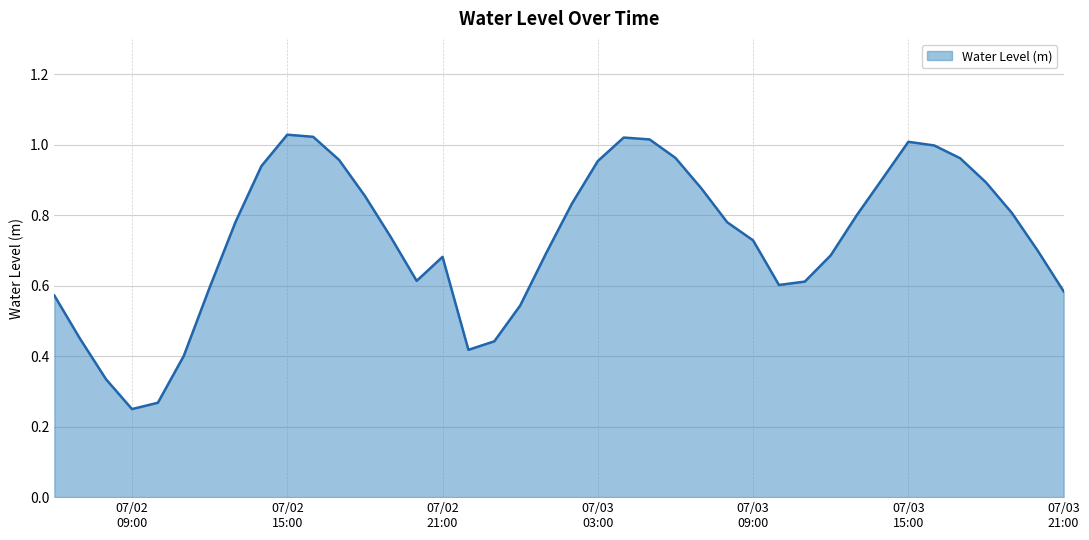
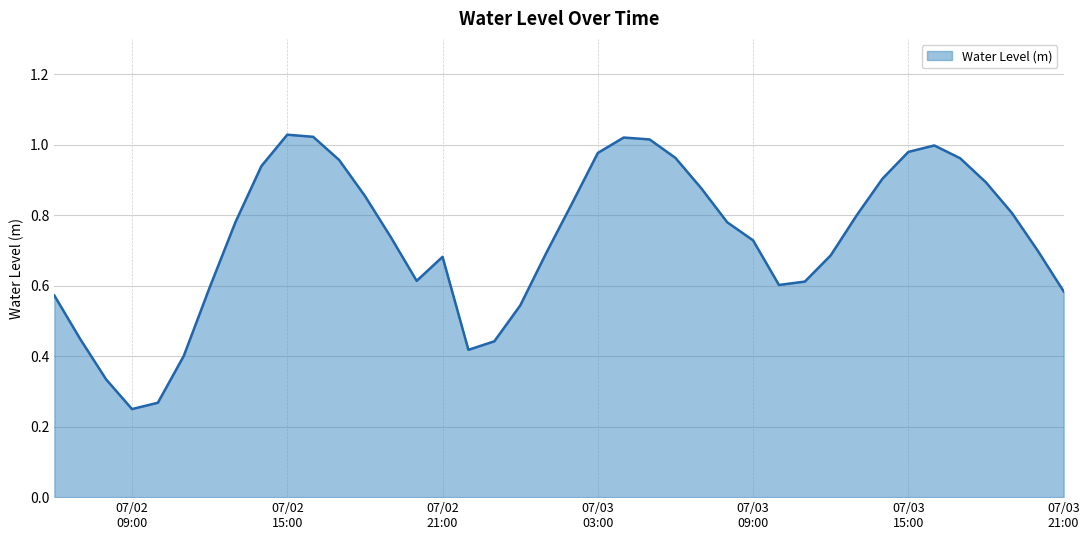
  {
    "07/02 09:00": 0.25,
    "07/02 15:00": 1.03,
    "07/02 21:00": 0.68,
-   "07/03 03:00": 0.95,
+   "07/03 03:00": 0.98,
    "07/03 09:00": 0.73,
-   "07/03 15:00": 1.01,
+   "07/03 15:00": 0.98,
    "07/03 21:00": 0.58
  }
